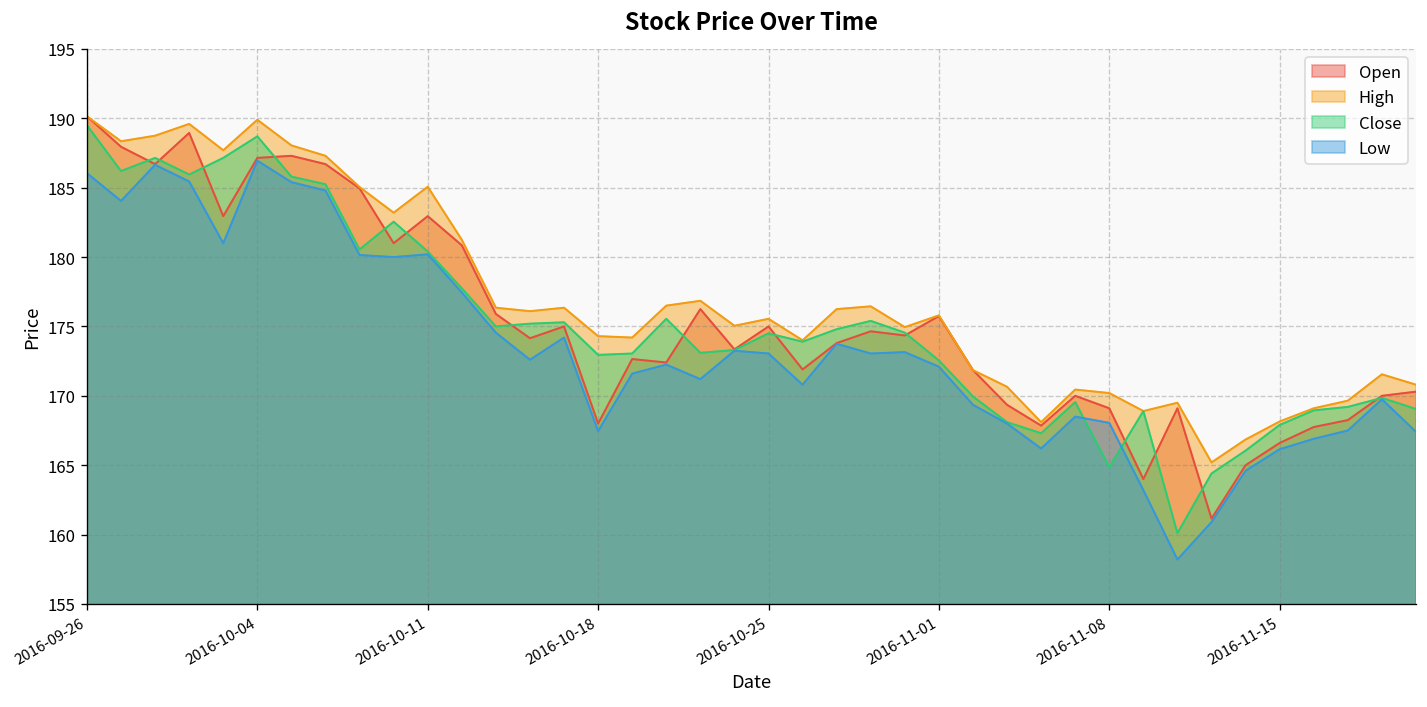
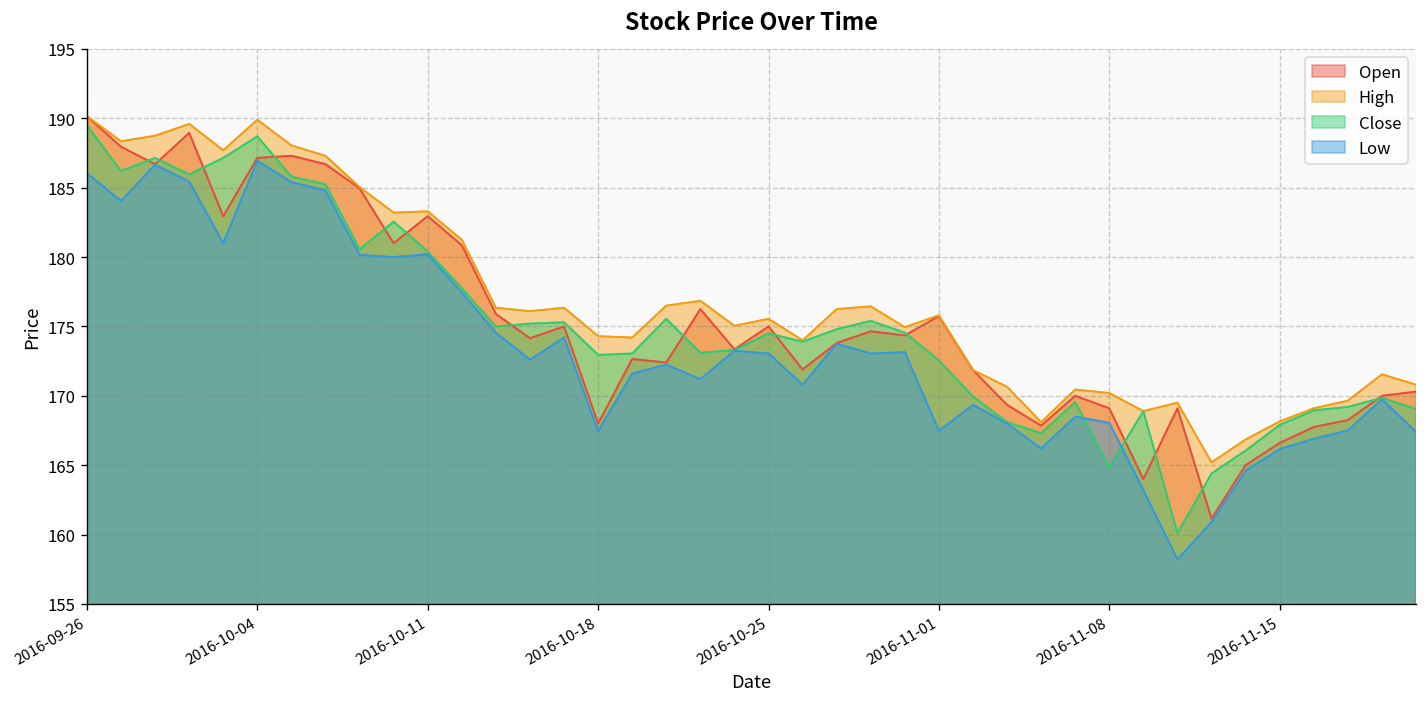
  {
    "Open": {
      "2016-10-11": 182.9,
      "2016-10-18": 168.0,
      "2016-10-25": 175.0,
      "2016-11-08": 169.1,
      "2016-11-15": 166.6
    },
    "High": {
      "2016-10-04": 189.9,
-     "2016-10-11": 185.1,
+     "2016-10-11": 183.3,
      "2016-10-18": 174.3,
      "2016-10-25": 175.6,
      "2016-11-08": 170.2,
      "2016-11-15": 168.1
    },
    "Close": {
      "2016-09-26": 189.5,
      "2016-10-04": 188.7,
      "2016-10-18": 172.9,
      "2016-10-25": 174.5,
      "2016-11-01": 172.6,
      "2016-11-08": 164.9,
      "2016-11-15": 167.9
    },
    "Low": {
      "2016-09-26": 186.1,
      "2016-10-18": 167.4,
      "2016-10-25": 173.1,
-     "2016-11-01": 172.1,
+     "2016-11-01": 167.5,
      "2016-11-08": 168.1,
      "2016-11-15": 166.1
    }
  }
